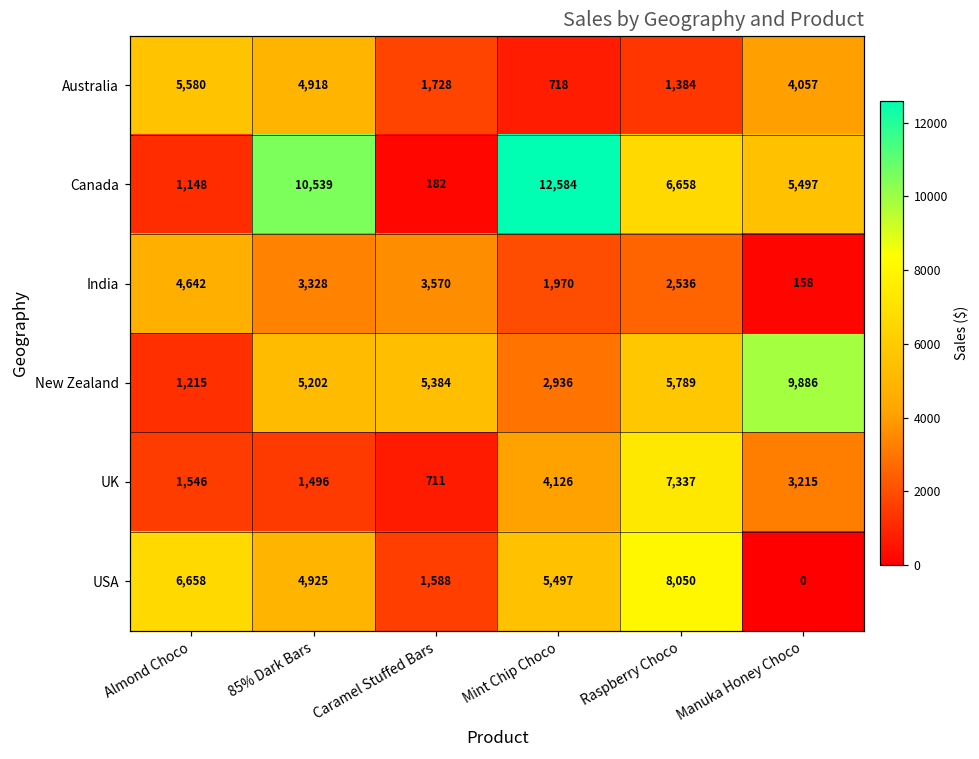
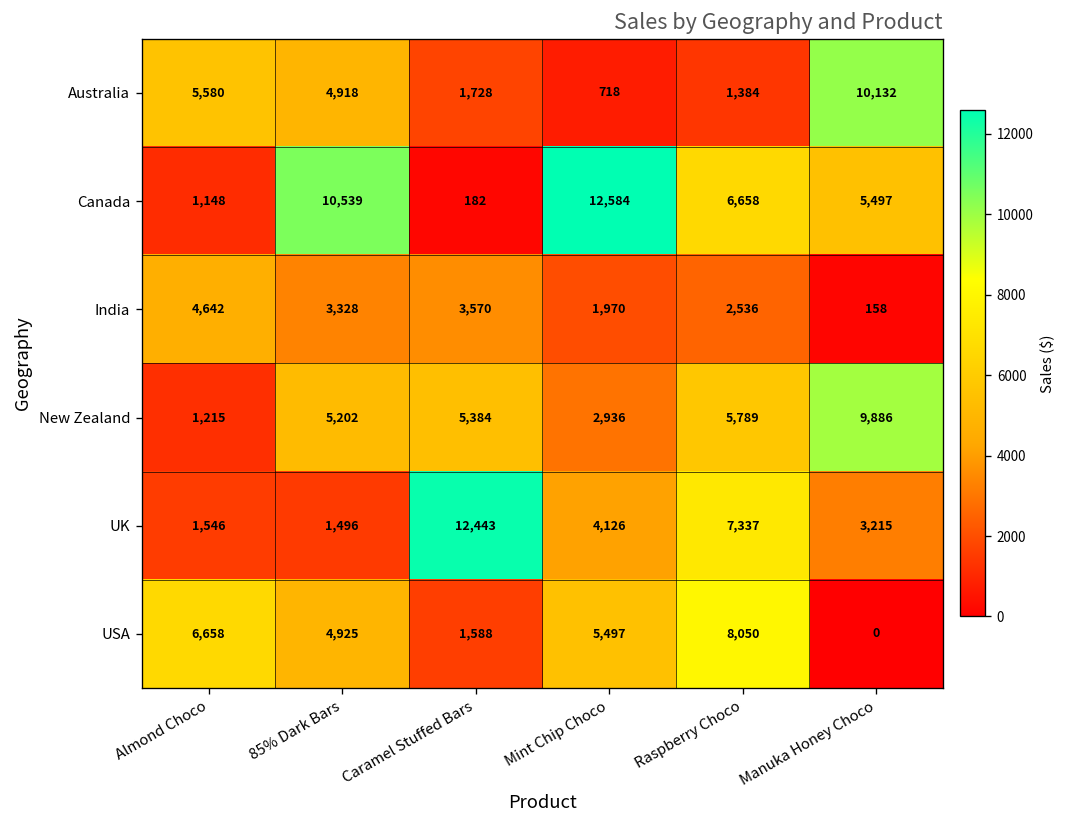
  {
    "Australia": {
      "Almond Choco": "5,580",
      "85% Dark Bars": "4,918",
      "Caramel Stuffed Bars": "1,728",
      "Mint Chip Choco": "718",
      "Raspberry Choco": "1,384",
-     "Manuka Honey Choco": "4,057"
+     "Manuka Honey Choco": "10,132"
    },
    "Canada": {
      "Almond Choco": "1,148",
      "85% Dark Bars": "10,539",
      "Caramel Stuffed Bars": "182",
      "Mint Chip Choco": "12,584",
      "Raspberry Choco": "6,658",
      "Manuka Honey Choco": "5,497"
    },
    "India": {
      "Almond Choco": "4,642",
      "85% Dark Bars": "3,328",
      "Caramel Stuffed Bars": "3,570",
      "Mint Chip Choco": "1,970",
      "Raspberry Choco": "2,536",
      "Manuka Honey Choco": "158"
    },
    "New Zealand": {
      "Almond Choco": "1,215",
      "85% Dark Bars": "5,202",
      "Caramel Stuffed Bars": "5,384",
      "Mint Chip Choco": "2,936",
      "Raspberry Choco": "5,789",
      "Manuka Honey Choco": "9,886"
    },
    "UK": {
      "Almond Choco": "1,546",
      "85% Dark Bars": "1,496",
-     "Caramel Stuffed Bars": "711",
+     "Caramel Stuffed Bars": "12,443",
      "Mint Chip Choco": "4,126",
      "Raspberry Choco": "7,337",
      "Manuka Honey Choco": "3,215"
    },
    "USA": {
      "Almond Choco": "6,658",
      "85% Dark Bars": "4,925",
      "Caramel Stuffed Bars": "1,588",
      "Mint Chip Choco": "5,497",
      "Raspberry Choco": "8,050",
      "Manuka Honey Choco": "0"
    }
  }
